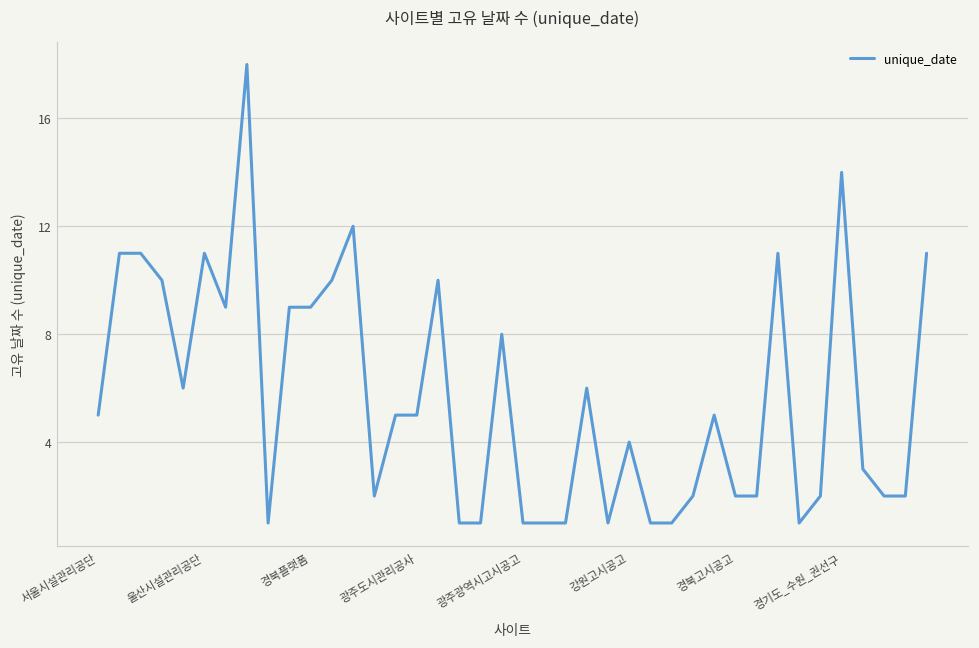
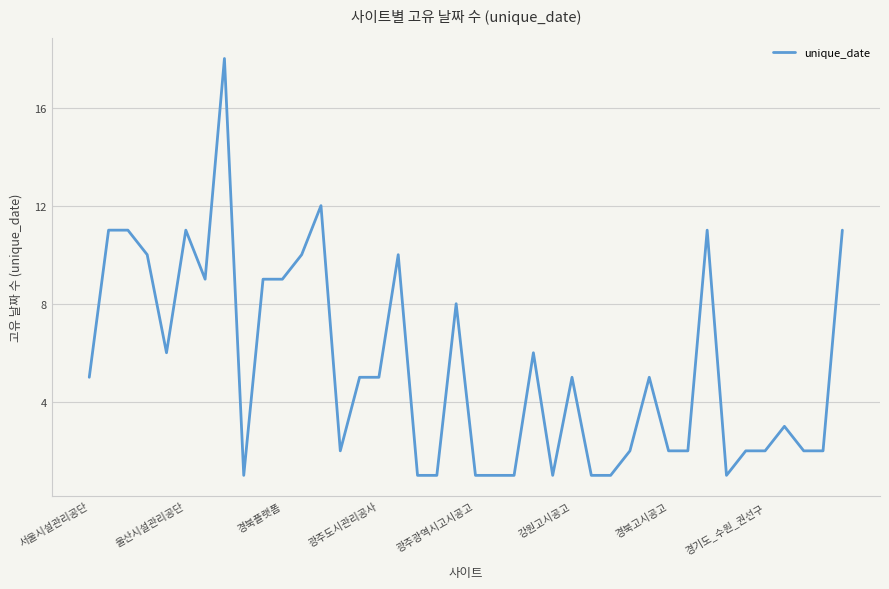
  {
    "서울시설관리공단": 5,
    "울산시설관리공단": 11,
    "경북플랫폼": 9,
    "광주도시관리공사": 5,
    "광주광역시고시공고": 1,
-   "강원고시공고": 4,
+   "강원고시공고": 5,
    "경북고시공고": 2,
-   "경기도_수원_권선구": 14
+   "경기도_수원_권선구": 2
  }
